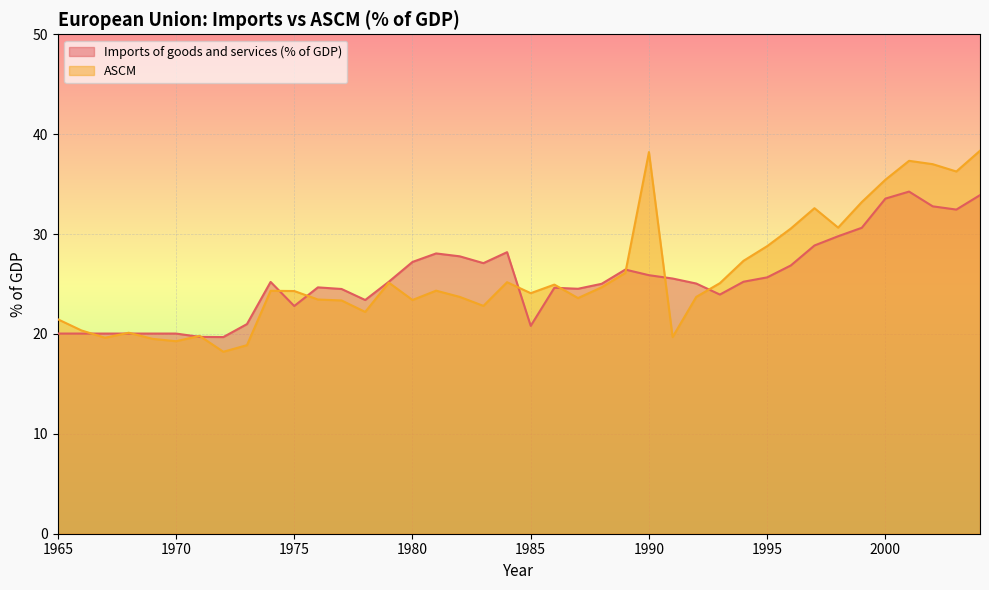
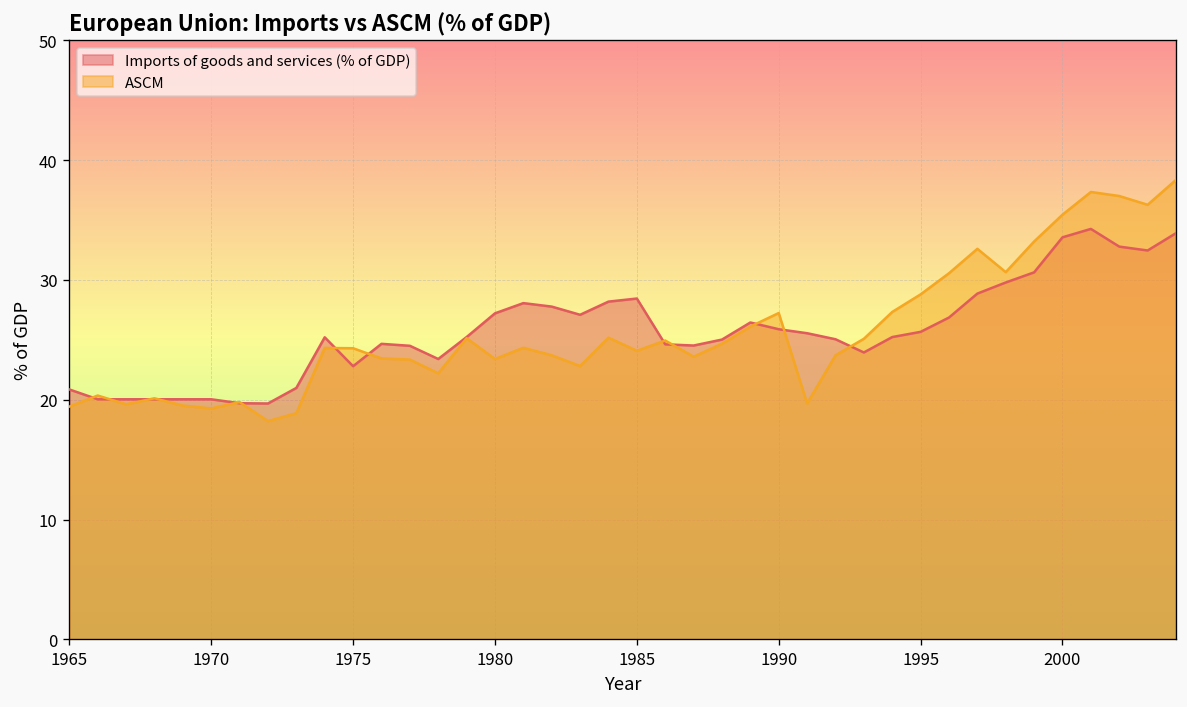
  {
    "Imports of goods and services (% of GDP)": {
-     "1965": 20,
+     "1965": 21,
      "1970": 20,
      "1975": 23,
      "1980": 27,
-     "1985": 21,
+     "1985": 28,
      "1990": 26,
      "1995": 26,
      "2000": 34
    },
    "ASCM": {
-     "1965": 21,
+     "1965": 19,
      "1970": 19,
      "1975": 24,
      "1980": 23,
      "1985": 24,
-     "1990": 38,
+     "1990": 27,
      "1995": 29,
      "2000": 35
    }
  }
